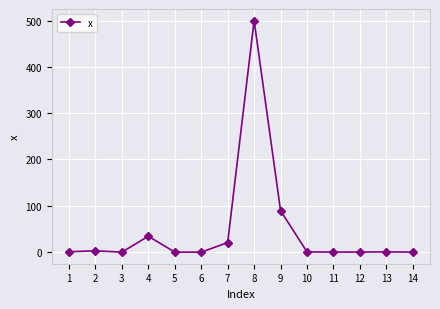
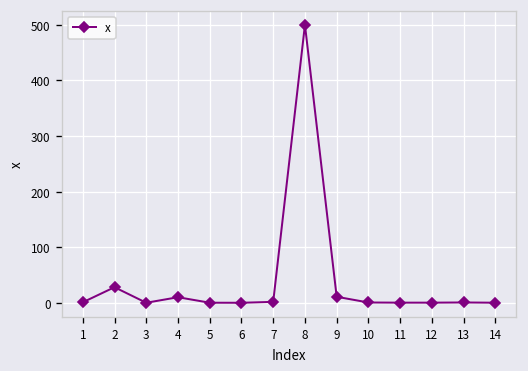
  {
    "1": 0,
-   "2": 0,
+   "2": 30,
    "3": 0,
-   "4": 30,
+   "4": 10,
    "5": 0,
    "6": 0,
-   "7": 20,
+   "7": 0,
    "8": 500,
-   "9": 90,
+   "9": 10,
    "10": 0,
    "11": 0,
    "12": 0,
    "13": 0,
    "14": 0
  }
